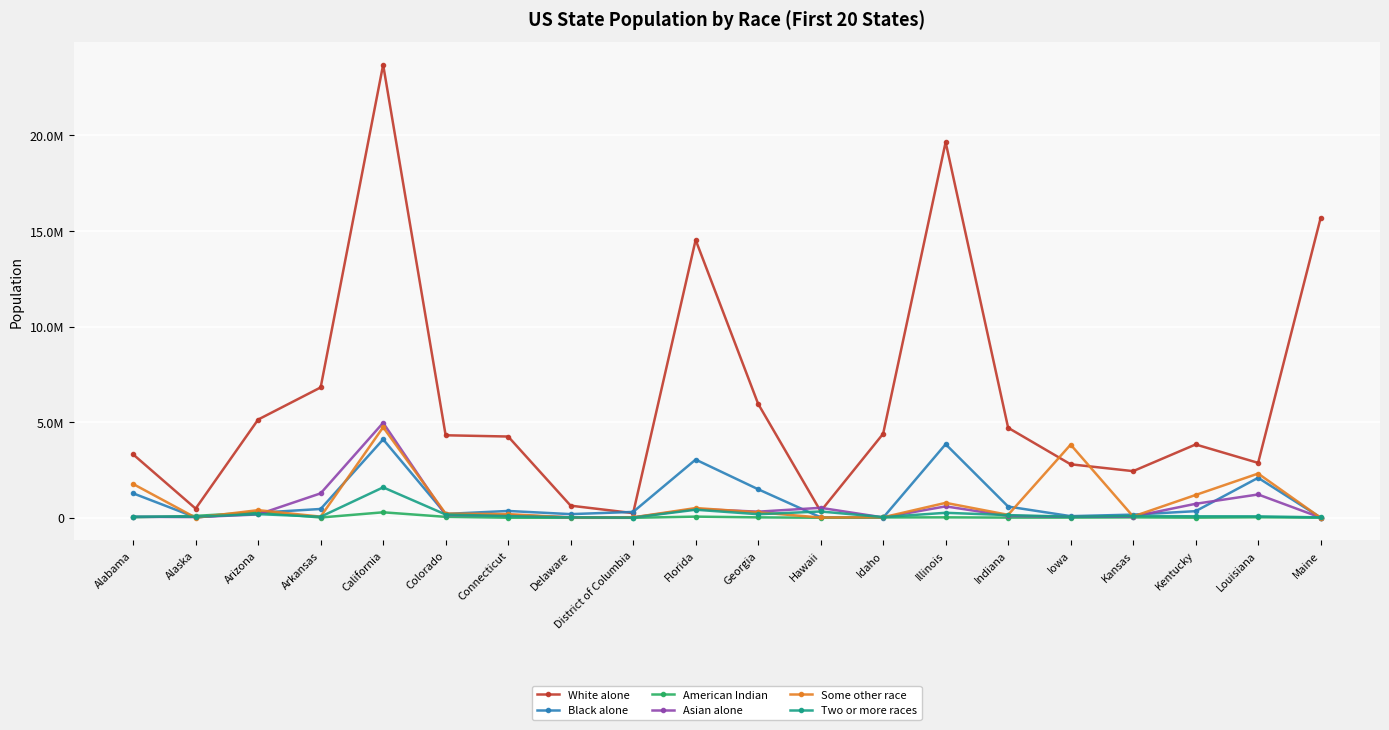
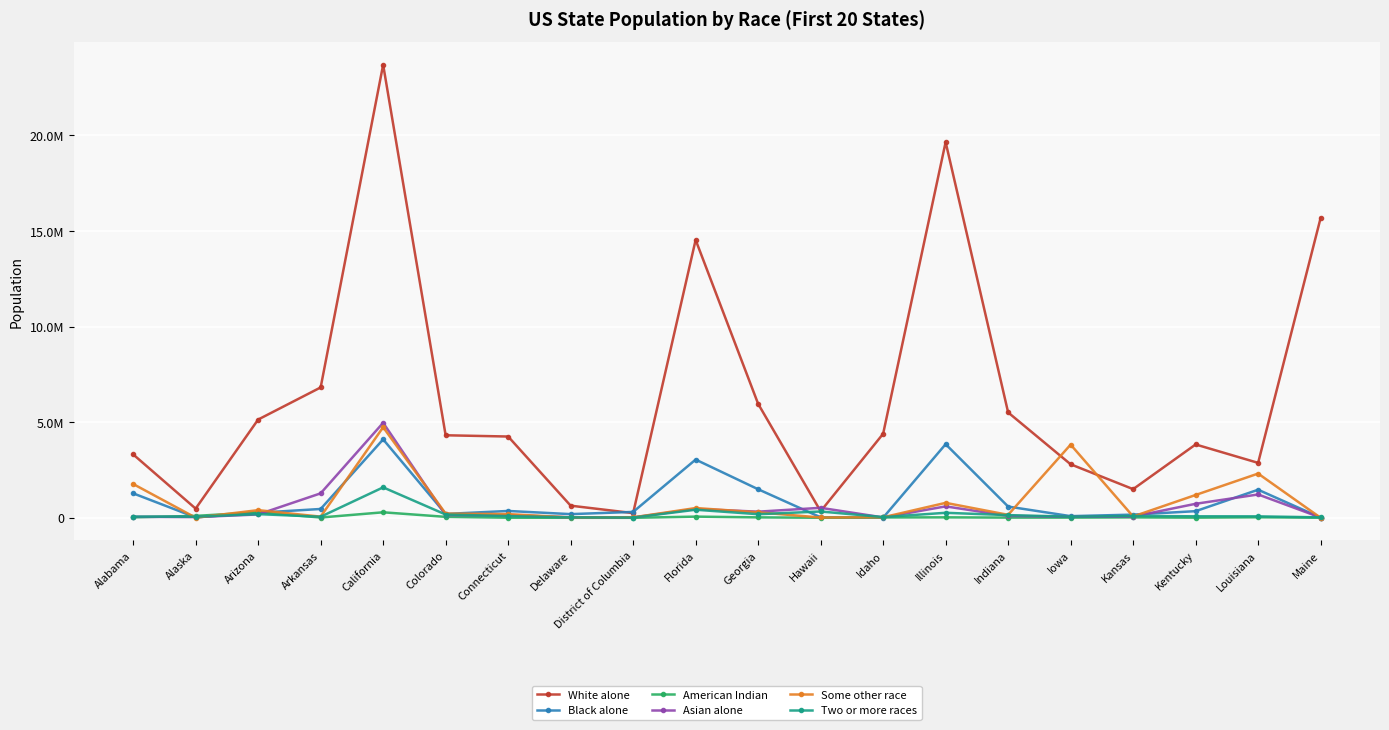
  {
    "White alone": {
      "Alabama": 3300000,
      "Alaska": 500000,
      "Arizona": 5100000,
      "Arkansas": 6800000,
      "California": 23700000,
      "Colorado": 4300000,
      "Connecticut": 4300000,
      "Delaware": 600000,
      "Florida": 14500000,
      "Georgia": 6000000,
      "Idaho": 4400000,
      "Illinois": 19700000,
-     "Indiana": 4700000,
+     "Indiana": 5500000,
      "Iowa": 2800000,
-     "Kansas": 2400000,
+     "Kansas": 1500000,
      "Kentucky": 3800000,
      "Louisiana": 2900000,
      "Maine": 15700000
    },
    "Black alone": {
      "Alabama": 1300000,
      "Arkansas": 500000,
      "California": 4100000,
      "Connecticut": 400000,
      "Delaware": 200000,
      "Florida": 3000000,
      "Georgia": 1500000,
      "Illinois": 3900000,
      "Indiana": 600000,
      "Kentucky": 300000,
-     "Louisiana": 2100000
+     "Louisiana": 1500000
    },
    "Asian alone": {
      "Arkansas": 1300000,
      "California": 5000000,
      "Hawaii": 500000,
      "Illinois": 600000,
      "Kentucky": 700000,
      "Louisiana": 1200000
    },
    "Some other race": {
      "Alabama": 1800000,
      "California": 4700000,
      "Illinois": 800000,
      "Iowa": 3800000,
      "Kentucky": 1200000,
      "Louisiana": 2300000
    }
  }
